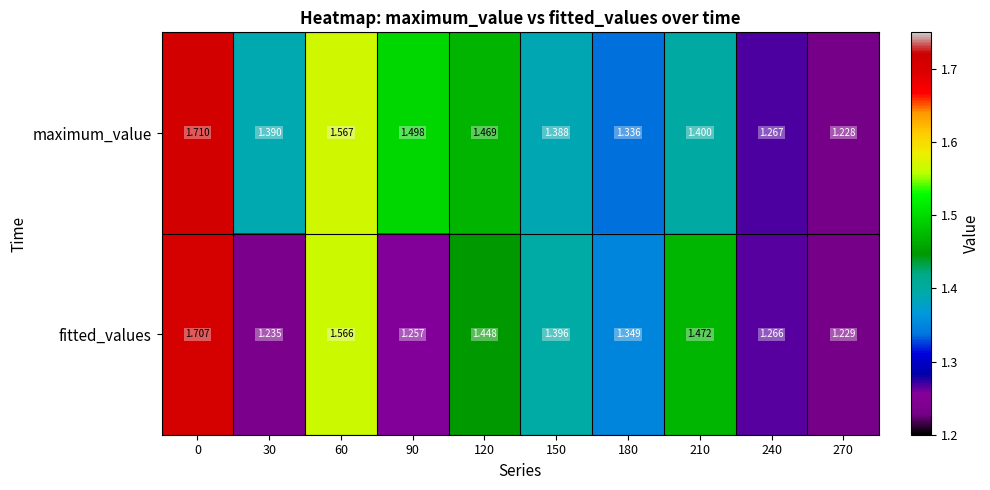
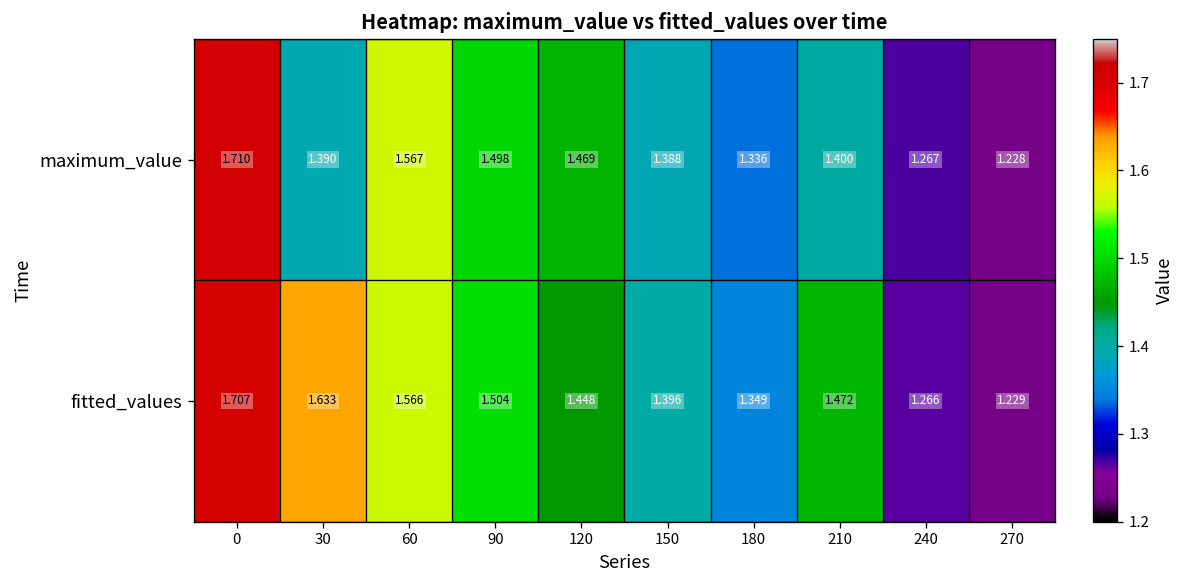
  {
    "fitted_values": {
-     "30": 1.235,
-     "90": 1.257
+     "30": 1.633,
+     "90": 1.504
    }
  }
